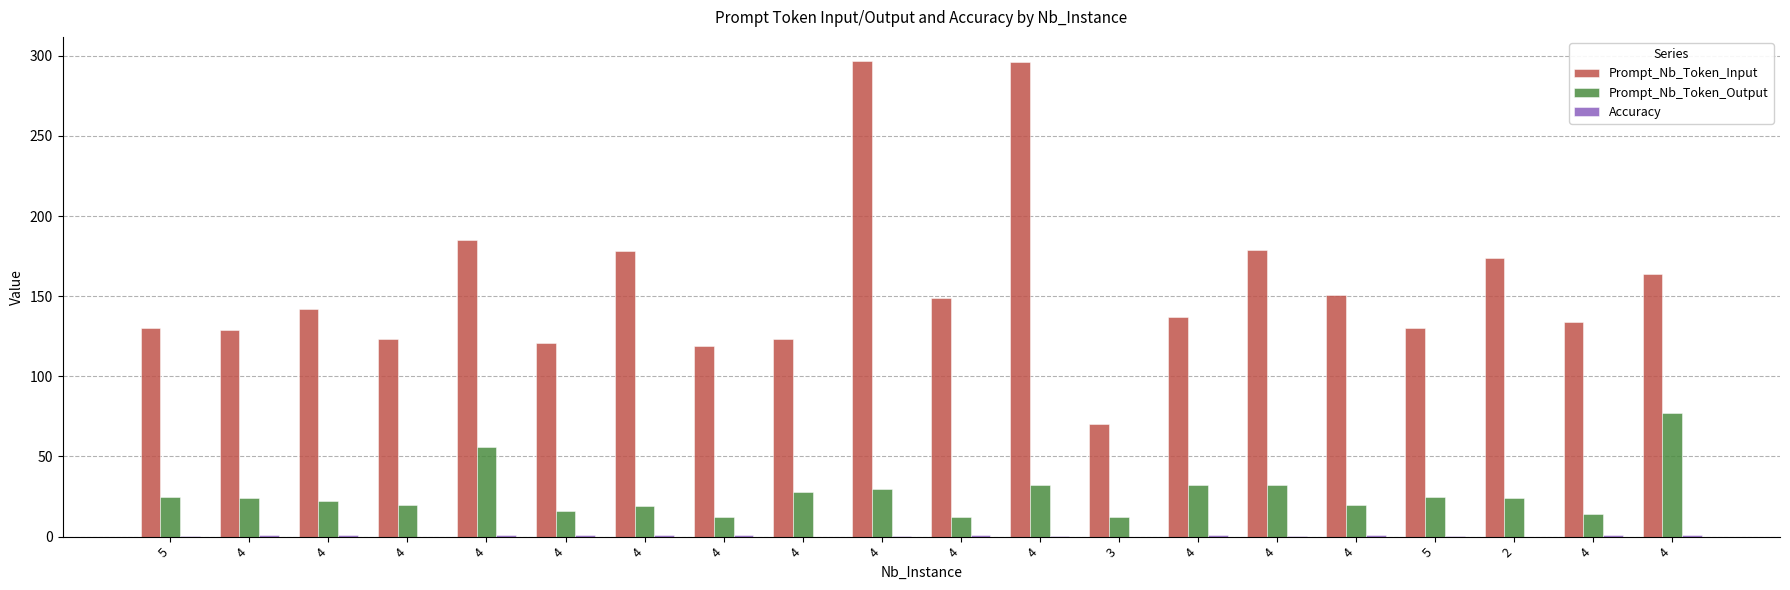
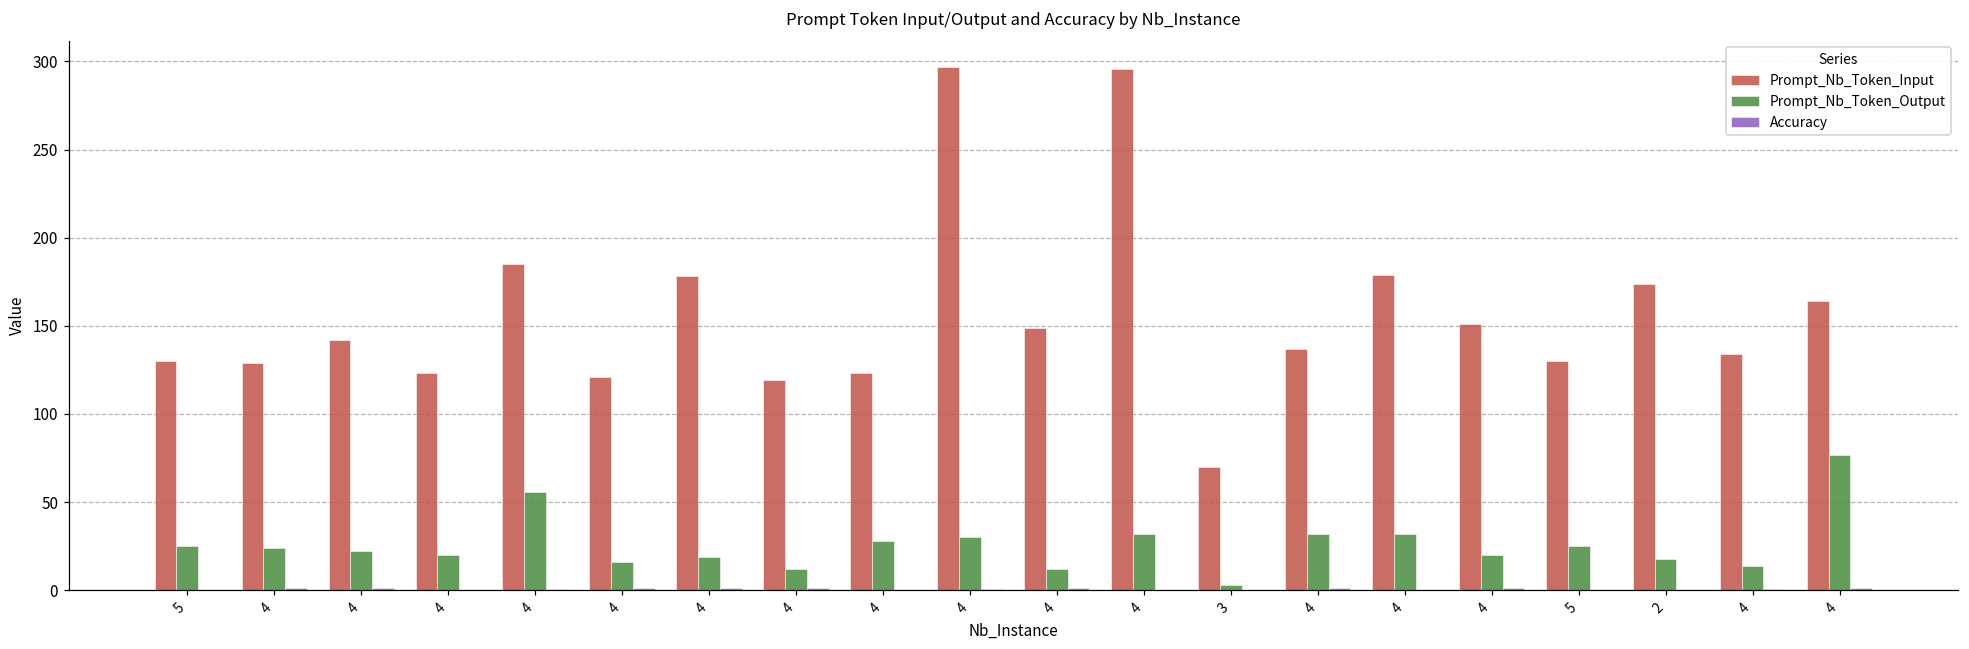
  {
    "Prompt_Nb_Token_Input": {
      "3": 70,
      "2": 174
    },
    "Prompt_Nb_Token_Output": {
-     "3": 12,
-     "2": 24
+     "3": 3,
+     "2": 18
    },
    "Accuracy": {
      "3": 0,
      "2": 0
    }
  }
